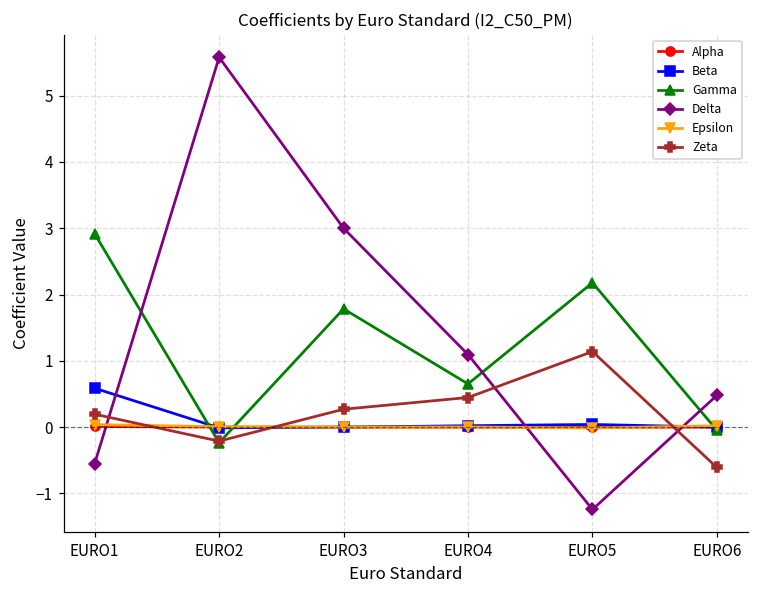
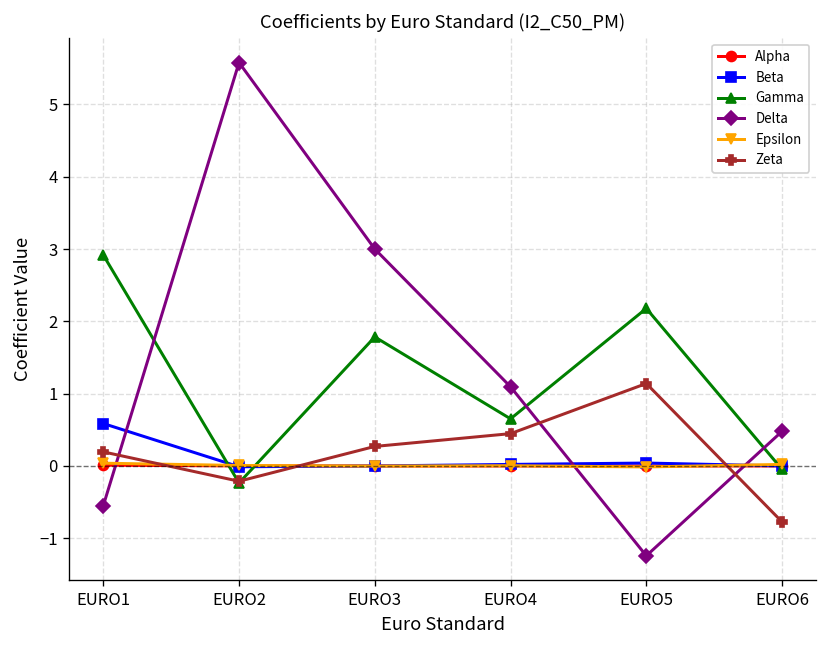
  {
    "Beta": {
      "EURO1": 0.6
    },
    "Gamma": {
      "EURO1": 2.9,
      "EURO3": 1.8,
      "EURO4": 0.7,
      "EURO5": 2.2,
      "EURO6": 0.0
    },
    "Delta": {
      "EURO1": -0.5,
      "EURO2": 5.6,
      "EURO3": 3.0,
      "EURO4": 1.1,
      "EURO5": -1.2,
      "EURO6": 0.5
    },
    "Zeta": {
      "EURO1": 0.2,
      "EURO3": 0.3,
      "EURO4": 0.4,
      "EURO5": 1.1,
-     "EURO6": -0.6
+     "EURO6": -0.8
    }
  }
